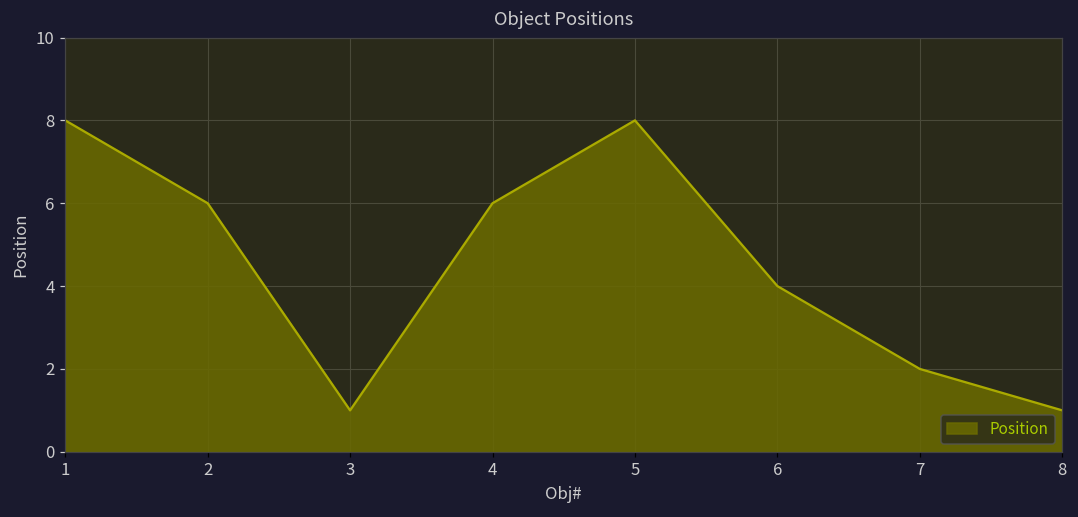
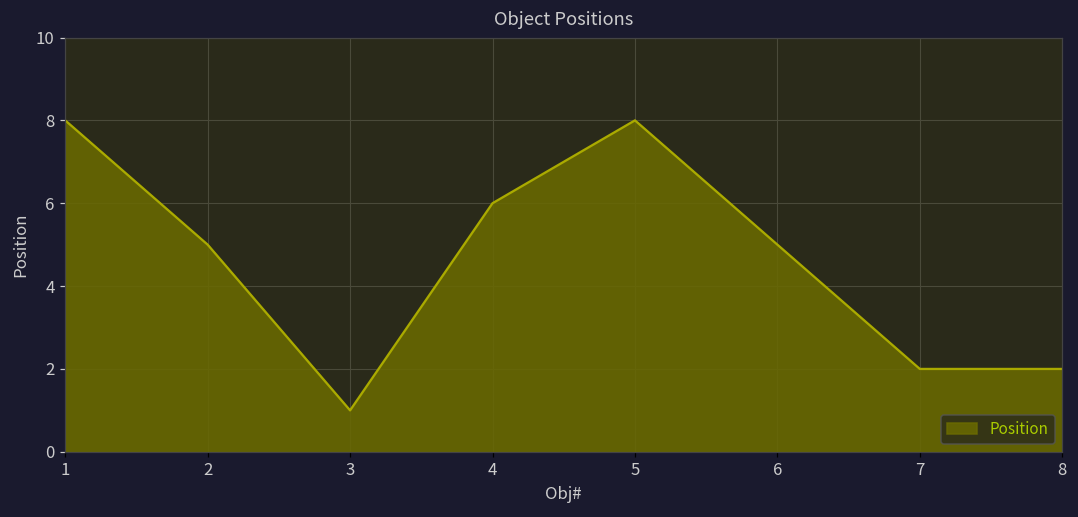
  {
    "1": 8,
-   "2": 6,
+   "2": 5,
    "3": 1,
    "4": 6,
    "5": 8,
-   "6": 4,
+   "6": 5,
    "7": 2,
-   "8": 1
+   "8": 2
  }
